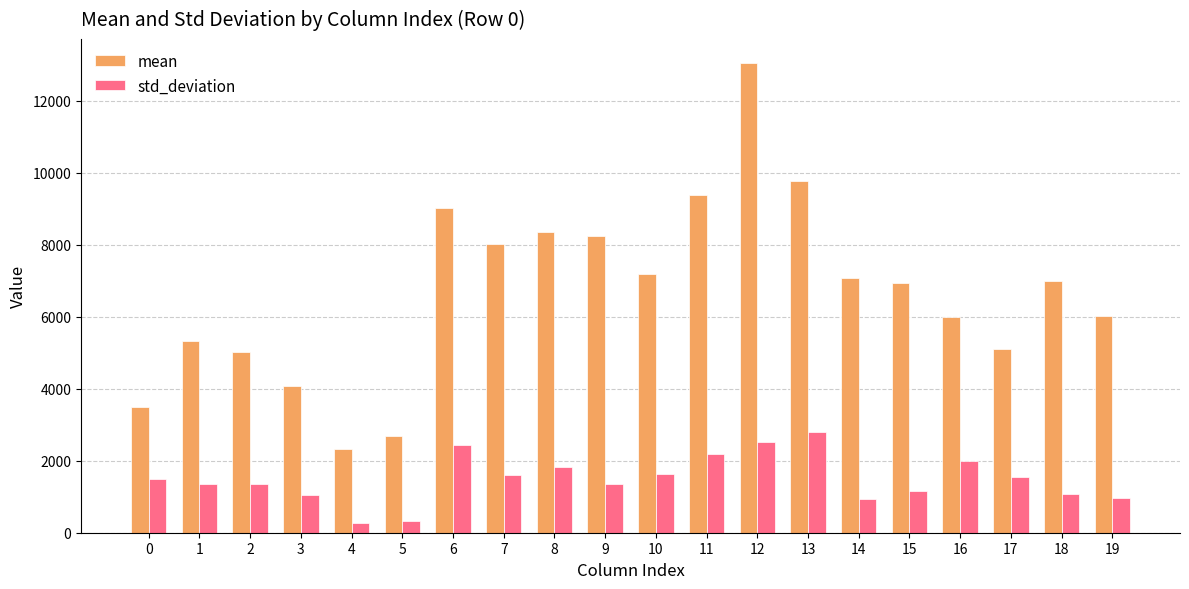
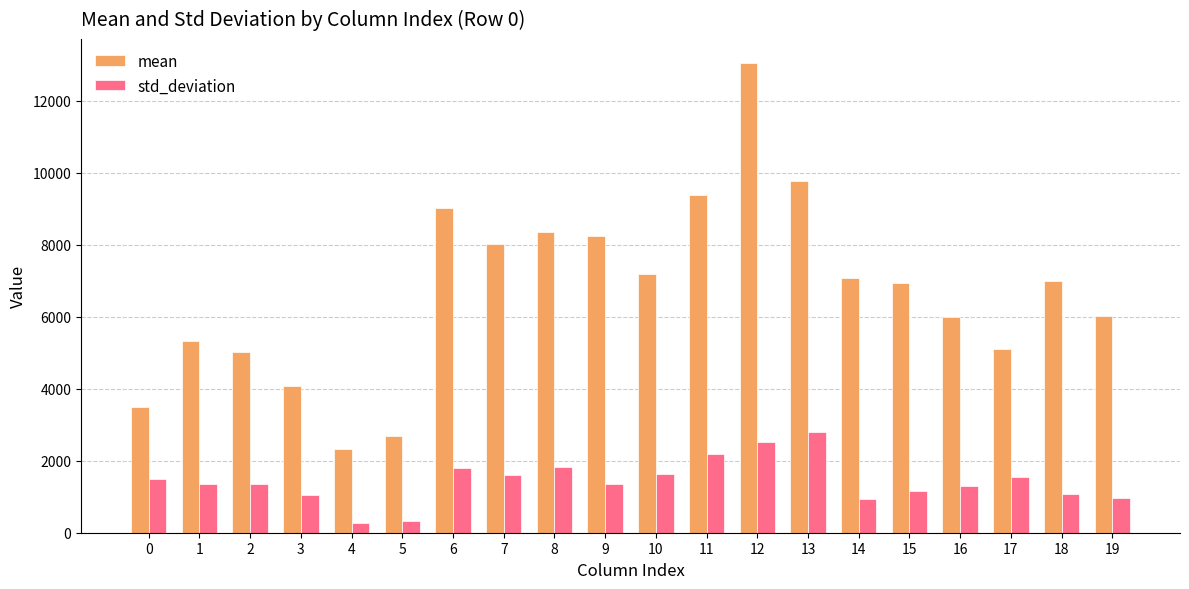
  {
    "mean": {
      "0": 3500,
      "1": 5300,
      "2": 5000,
      "3": 4100,
      "4": 2300,
      "5": 2700,
      "6": 9000,
      "7": 8000,
      "8": 8400,
      "9": 8200,
      "10": 7200,
      "11": 9400,
      "12": 13100,
      "13": 9800,
      "14": 7100,
      "15": 6900,
      "16": 6000,
      "17": 5100,
      "18": 7000,
      "19": 6000
    },
    "std_deviation": {
      "0": 1500,
      "1": 1300,
      "2": 1400,
      "3": 1000,
      "4": 300,
      "5": 300,
-     "6": 2400,
+     "6": 1800,
      "7": 1600,
      "8": 1800,
      "9": 1300,
      "10": 1600,
      "11": 2200,
      "12": 2500,
      "13": 2800,
      "14": 900,
      "15": 1200,
-     "16": 2000,
+     "16": 1300,
      "17": 1500,
      "18": 1100,
      "19": 1000
    }
  }
